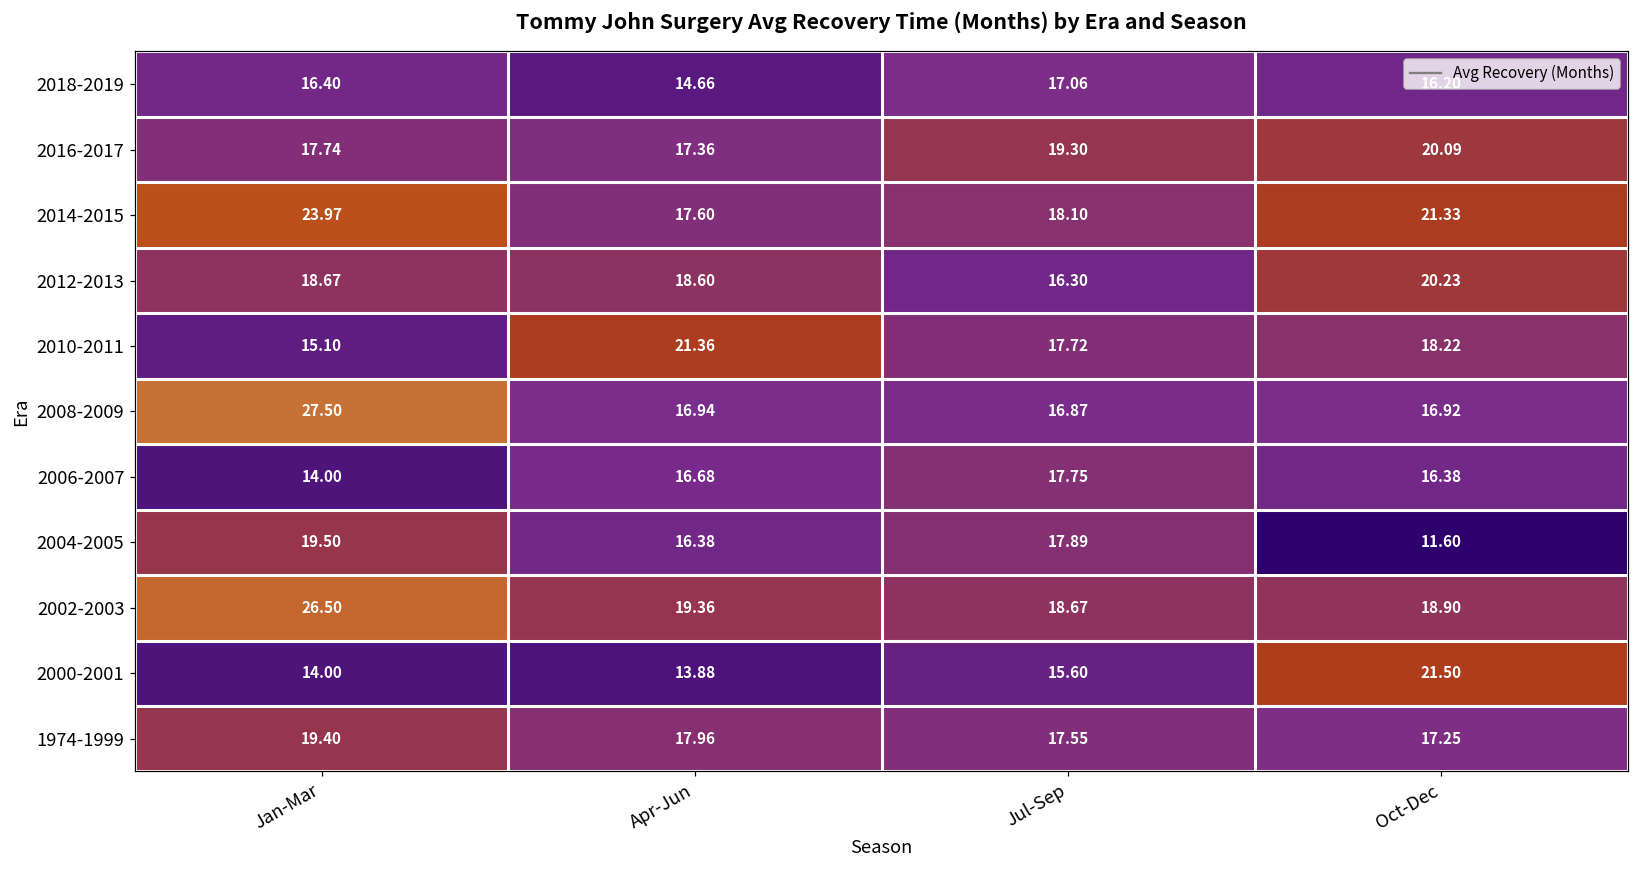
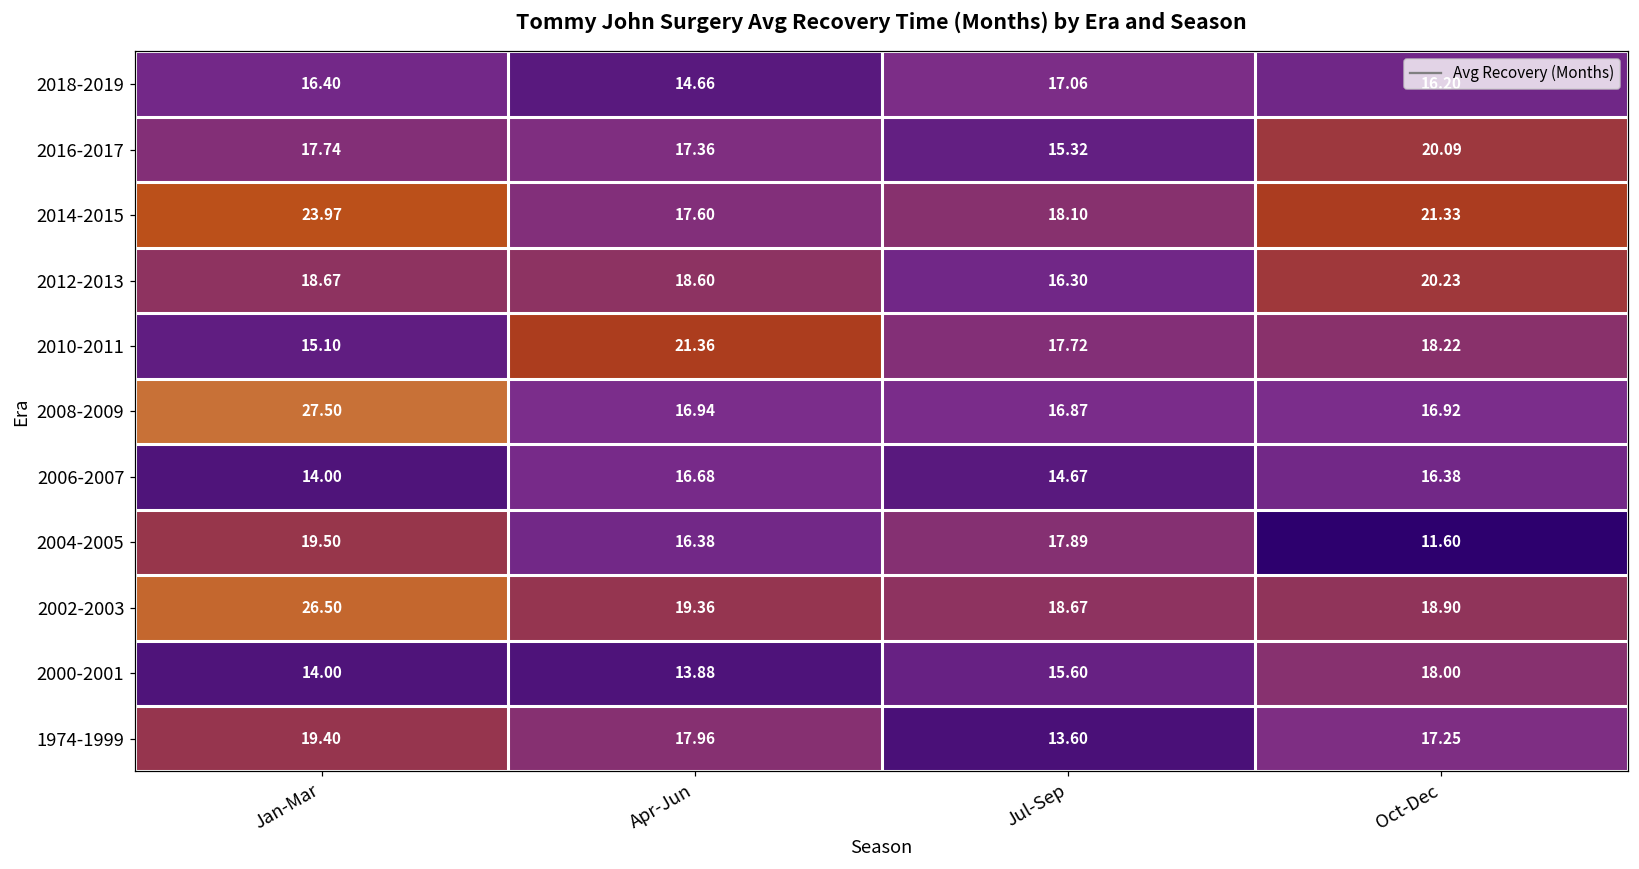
  {
    "2018-2019": {
      "Jan-Mar": 16.40,
      "Apr-Jun": 14.66,
      "Jul-Sep": 17.06
    },
    "2016-2017": {
      "Jan-Mar": 17.74,
      "Apr-Jun": 17.36,
-     "Jul-Sep": 19.30,
+     "Jul-Sep": 15.32,
      "Oct-Dec": 20.09
    },
    "2014-2015": {
      "Jan-Mar": 23.97,
      "Apr-Jun": 17.60,
      "Jul-Sep": 18.10,
      "Oct-Dec": 21.33
    },
    "2012-2013": {
      "Jan-Mar": 18.67,
      "Apr-Jun": 18.60,
      "Jul-Sep": 16.30,
      "Oct-Dec": 20.23
    },
    "2010-2011": {
      "Jan-Mar": 15.10,
      "Apr-Jun": 21.36,
      "Jul-Sep": 17.72,
      "Oct-Dec": 18.22
    },
    "2008-2009": {
      "Jan-Mar": 27.50,
      "Apr-Jun": 16.94,
      "Jul-Sep": 16.87,
      "Oct-Dec": 16.92
    },
    "2006-2007": {
      "Jan-Mar": 14.00,
      "Apr-Jun": 16.68,
-     "Jul-Sep": 17.75,
+     "Jul-Sep": 14.67,
      "Oct-Dec": 16.38
    },
    "2004-2005": {
      "Jan-Mar": 19.50,
      "Apr-Jun": 16.38,
      "Jul-Sep": 17.89,
      "Oct-Dec": 11.60
    },
    "2002-2003": {
      "Jan-Mar": 26.50,
      "Apr-Jun": 19.36,
      "Jul-Sep": 18.67,
      "Oct-Dec": 18.90
    },
    "2000-2001": {
      "Jan-Mar": 14.00,
      "Apr-Jun": 13.88,
      "Jul-Sep": 15.60,
-     "Oct-Dec": 21.50
+     "Oct-Dec": 18.00
    },
    "1974-1999": {
      "Jan-Mar": 19.40,
      "Apr-Jun": 17.96,
-     "Jul-Sep": 17.55,
+     "Jul-Sep": 13.60,
      "Oct-Dec": 17.25
    }
  }
